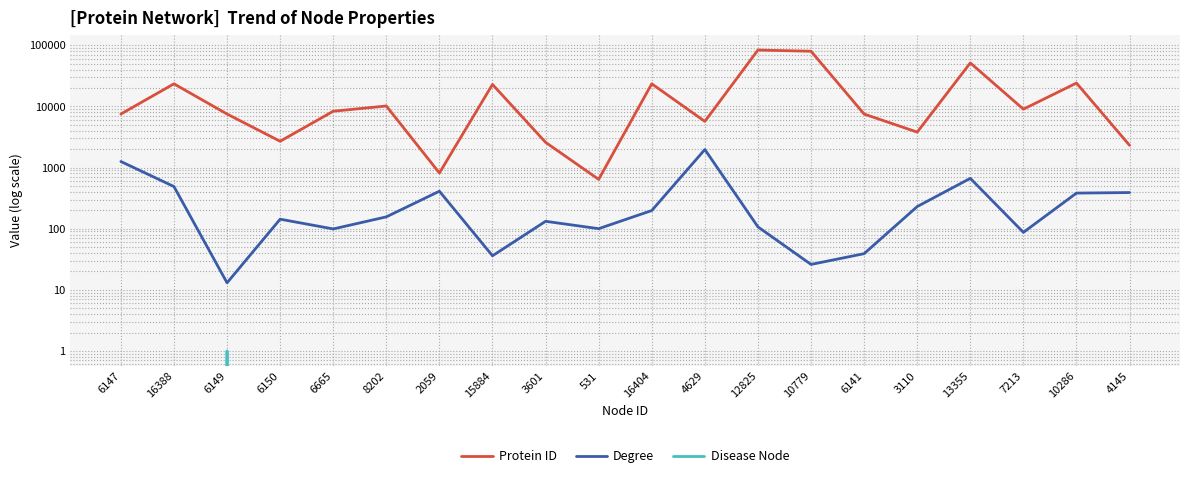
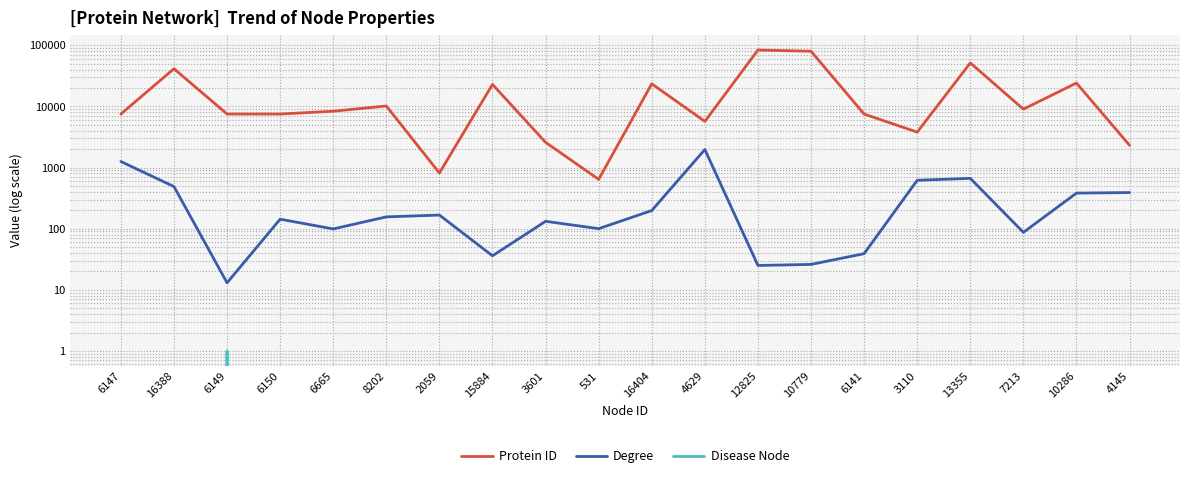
  {
    "Protein ID": {
      "6147": 8000,
-     "16388": 23000,
+     "16388": 40000,
      "6149": 8000,
-     "6150": 3000,
+     "6150": 8000,
      "6665": 8000,
      "8202": 10000,
      "2059": 800,
      "15884": 23000,
      "3601": 2600,
      "531": 600,
      "16404": 23000,
      "4629": 6000,
      "12825": 80000,
      "10779": 80000,
      "6141": 8000,
      "3110": 4000,
      "13355": 50000,
      "7213": 9000,
      "10286": 24000,
      "4145": 2300
    },
    "Degree": {
      "6147": 1300,
      "16388": 500,
      "6149": 13,
      "6150": 140,
      "6665": 100,
      "8202": 160,
-     "2059": 400,
+     "2059": 170,
      "15884": 40,
      "3601": 130,
      "531": 100,
      "16404": 200,
      "4629": 2000,
-     "12825": 110,
+     "12825": 25,
      "10779": 26,
      "6141": 40,
-     "3110": 230,
+     "3110": 600,
      "13355": 700,
      "7213": 90,
      "10286": 400,
      "4145": 400
    },
    "Disease Node": {
      "6149": 1
    }
  }
